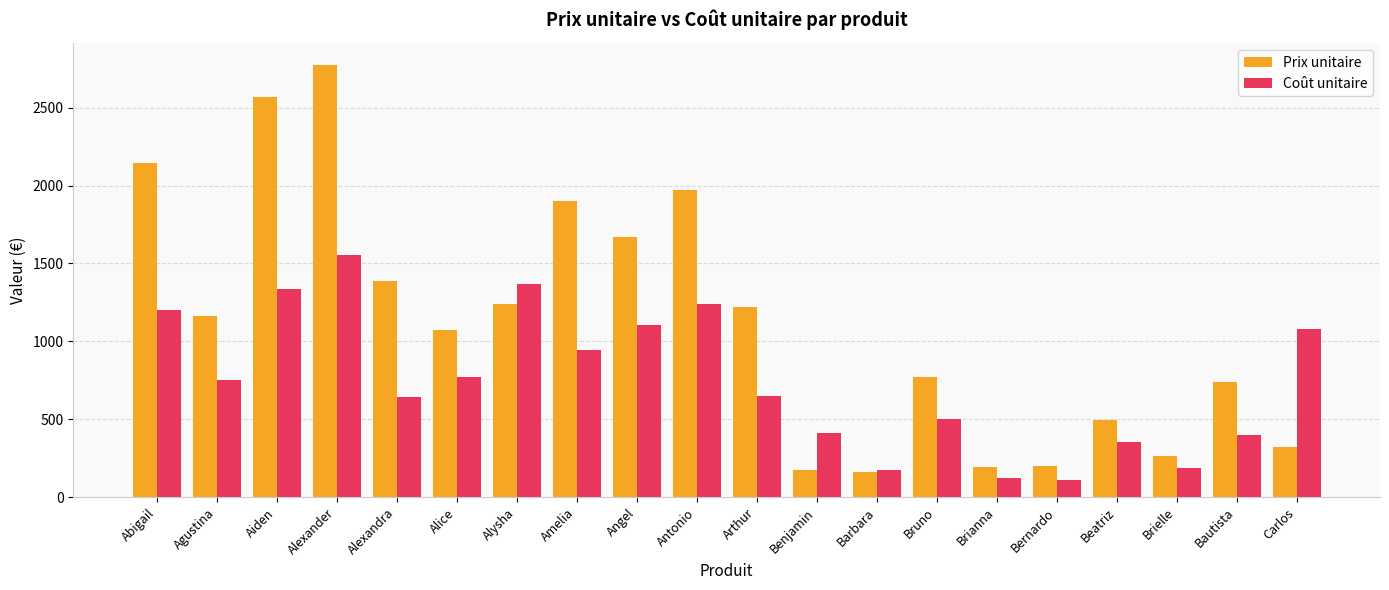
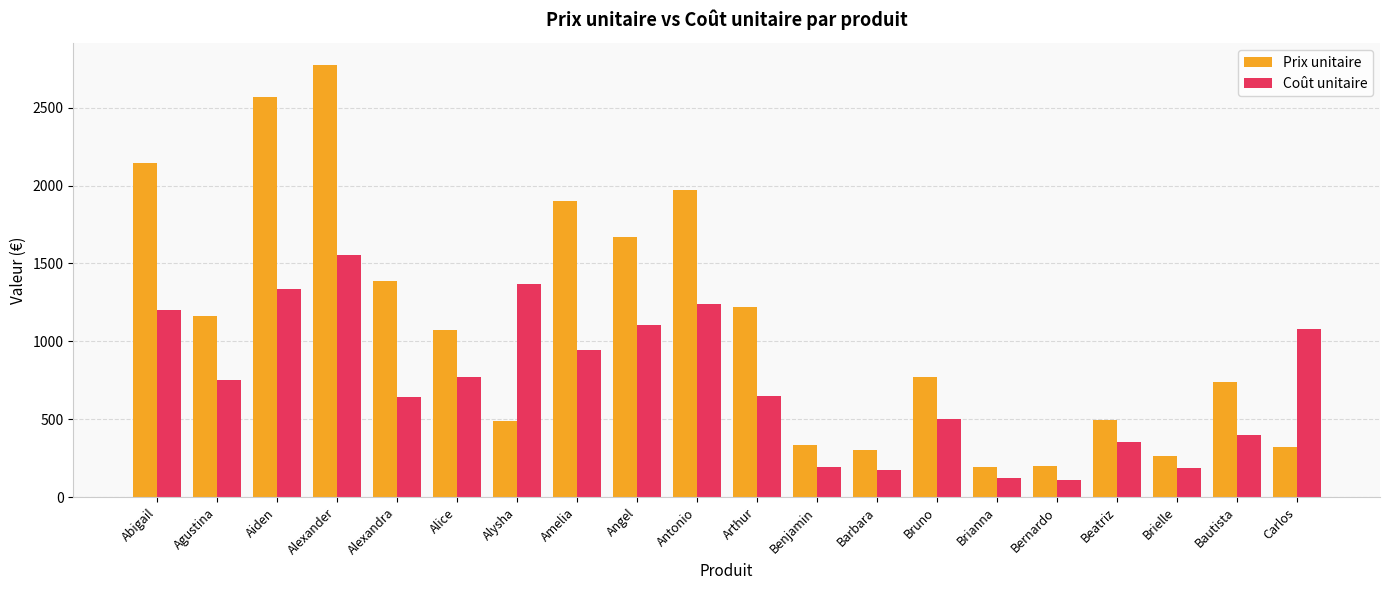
  {
    "Prix unitaire": {
      "Abigail": 2150,
      "Agustina": 1160,
      "Aiden": 2570,
      "Alexander": 2780,
      "Alexandra": 1390,
      "Alice": 1080,
-     "Alysha": 1240,
+     "Alysha": 490,
      "Amelia": 1900,
      "Angel": 1670,
      "Antonio": 1970,
      "Arthur": 1220,
-     "Benjamin": 180,
-     "Barbara": 160,
+     "Benjamin": 340,
+     "Barbara": 310,
      "Bruno": 770,
      "Brianna": 190,
      "Bernardo": 200,
      "Beatriz": 490,
      "Brielle": 270,
      "Bautista": 740,
      "Carlos": 320
    },
    "Coût unitaire": {
      "Abigail": 1200,
      "Agustina": 760,
      "Aiden": 1340,
      "Alexander": 1550,
      "Alexandra": 640,
      "Alice": 770,
      "Alysha": 1370,
      "Amelia": 950,
      "Angel": 1100,
      "Antonio": 1240,
      "Arthur": 650,
-     "Benjamin": 410,
+     "Benjamin": 190,
      "Barbara": 170,
      "Bruno": 500,
      "Brianna": 120,
      "Bernardo": 110,
      "Beatriz": 350,
      "Brielle": 180,
      "Bautista": 400,
      "Carlos": 1080
    }
  }
